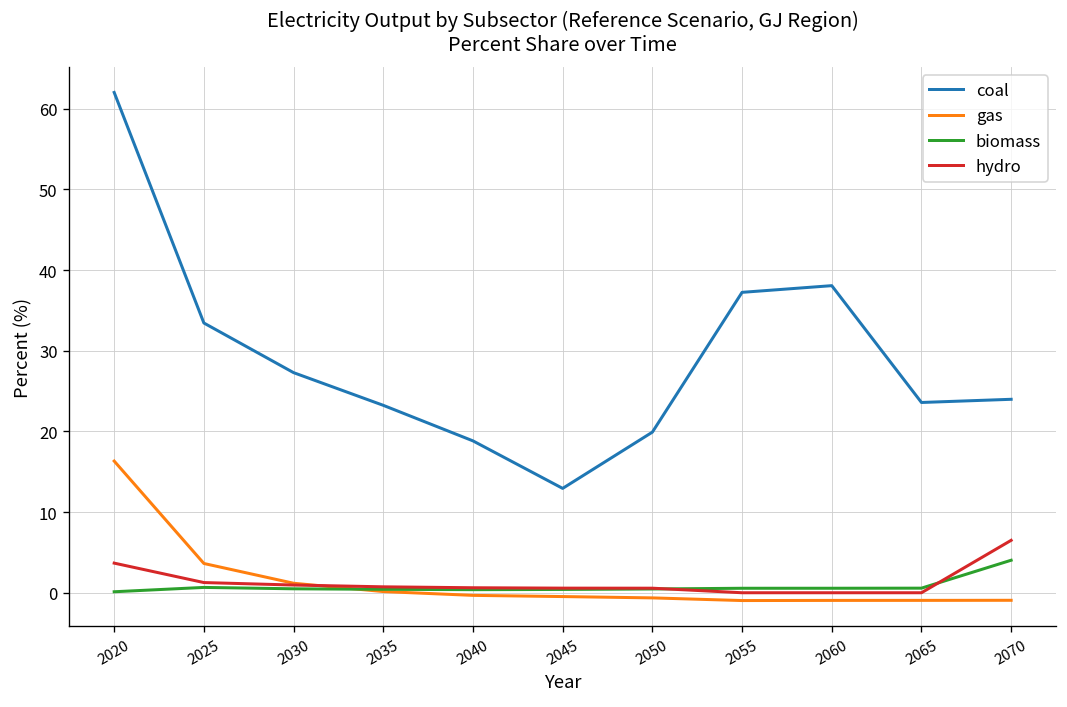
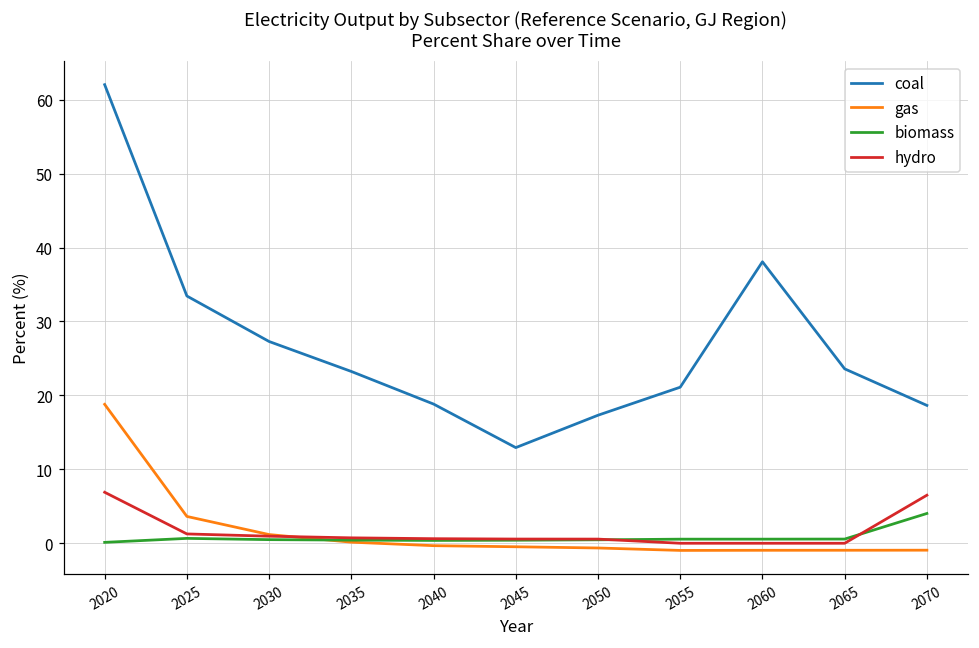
  {
    "coal": {
      "2020": 62,
      "2025": 33,
      "2030": 27,
      "2035": 23,
      "2040": 19,
      "2045": 13,
-     "2050": 20,
-     "2055": 37,
+     "2050": 17,
+     "2055": 21,
      "2060": 38,
      "2065": 24,
-     "2070": 24
+     "2070": 19
    },
    "gas": {
-     "2020": 16,
+     "2020": 19,
      "2025": 4,
      "2040": 0,
      "2045": 0,
      "2050": -1,
      "2055": -1,
      "2060": -1,
      "2065": -1,
      "2070": -1
    },
    "biomass": {
      "2020": 0,
      "2025": 1,
      "2030": 0,
      "2055": 1,
      "2060": 1,
      "2065": 1,
      "2070": 4
    },
    "hydro": {
-     "2020": 4,
+     "2020": 7,
      "2025": 1,
      "2055": 0,
      "2060": 0,
      "2065": 0,
      "2070": 7
    }
  }
